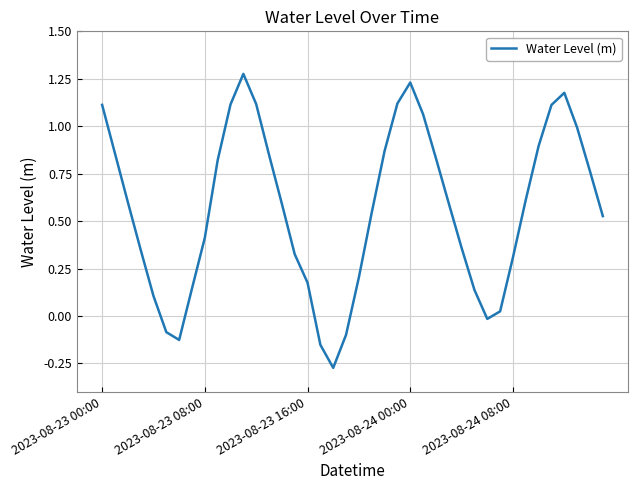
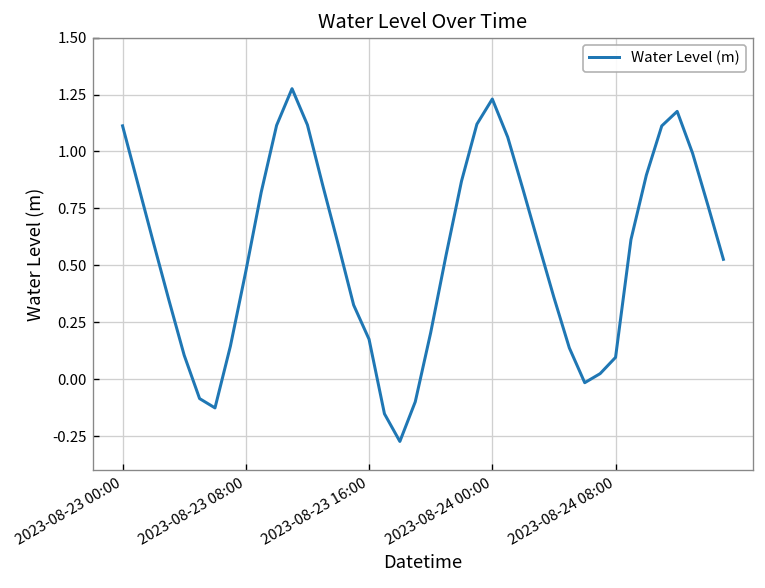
  {
    "2023-08-23 00:00": 1.11,
-   "2023-08-23 08:00": 0.41,
+   "2023-08-23 08:00": 0.47,
    "2023-08-23 16:00": 0.18,
    "2023-08-24 00:00": 1.23,
-   "2023-08-24 08:00": 0.31
+   "2023-08-24 08:00": 0.10
  }
